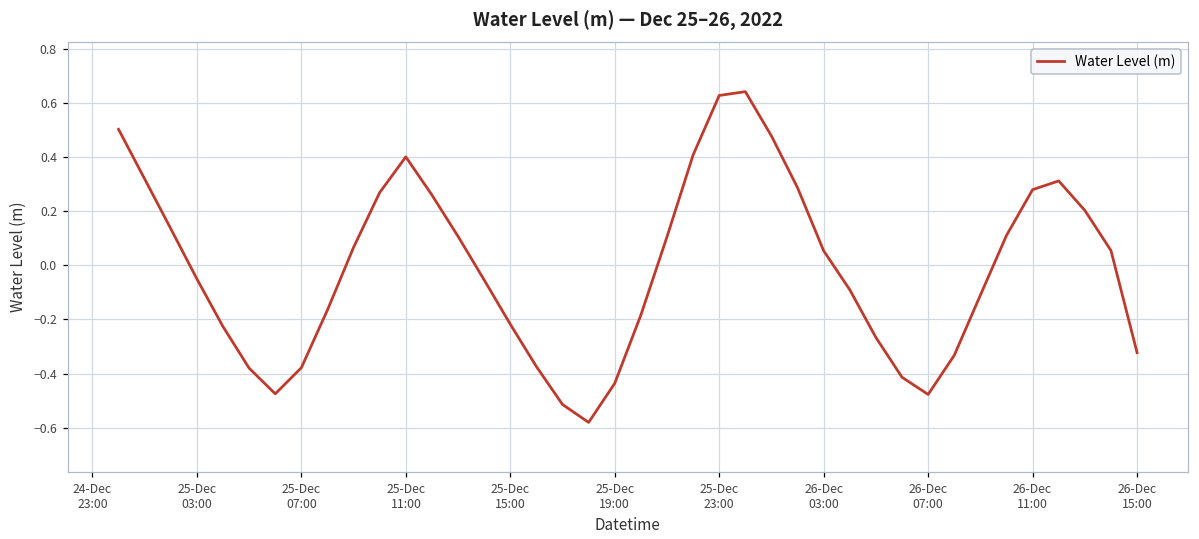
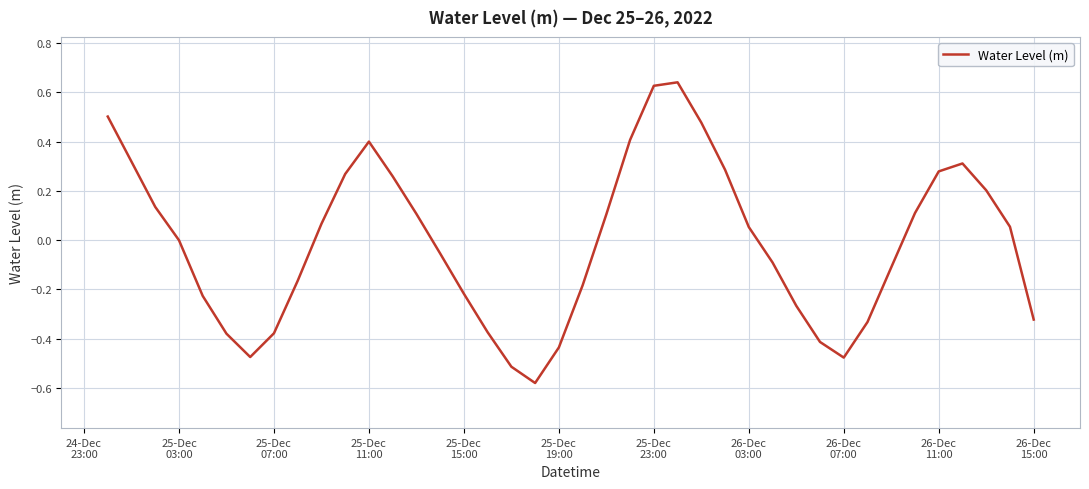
  {
-   "25-Dec 03:00": -0.05,
+   "25-Dec 03:00": 0.00,
    "25-Dec 07:00": -0.38,
    "25-Dec 11:00": 0.40,
    "25-Dec 15:00": -0.22,
    "25-Dec 19:00": -0.44,
    "25-Dec 23:00": 0.63,
    "26-Dec 03:00": 0.05,
    "26-Dec 07:00": -0.48,
    "26-Dec 11:00": 0.28,
    "26-Dec 15:00": -0.32
  }
